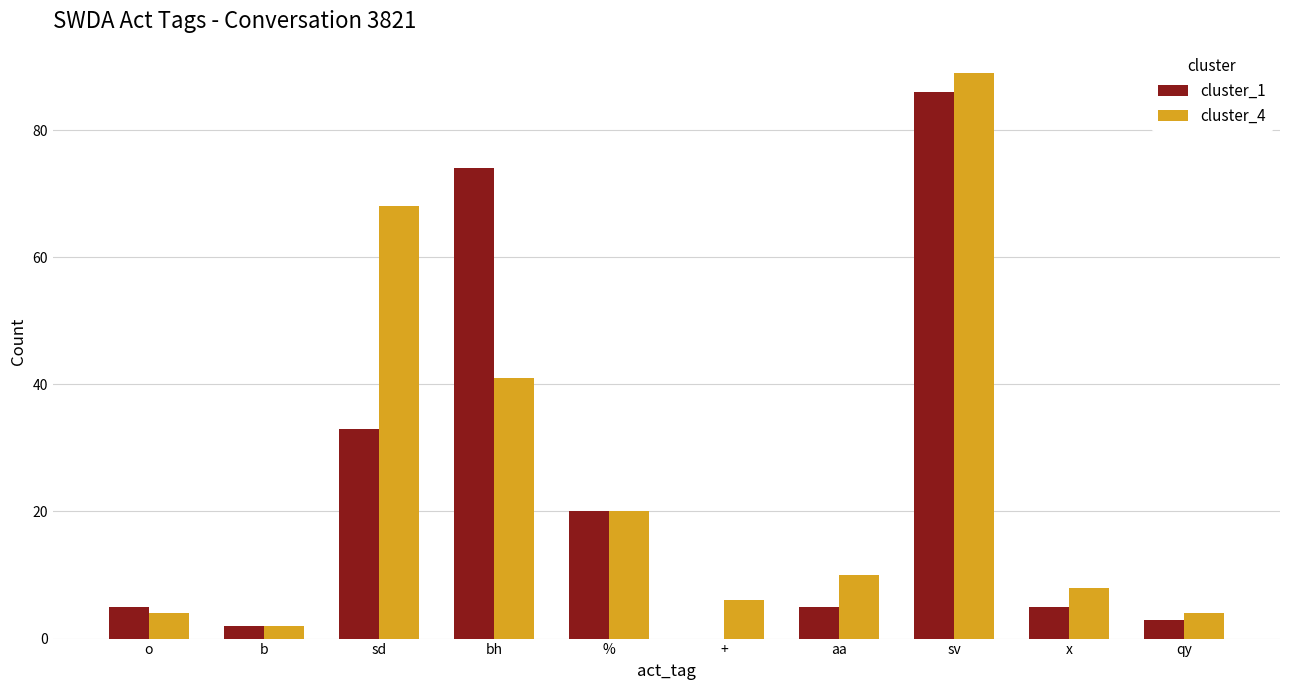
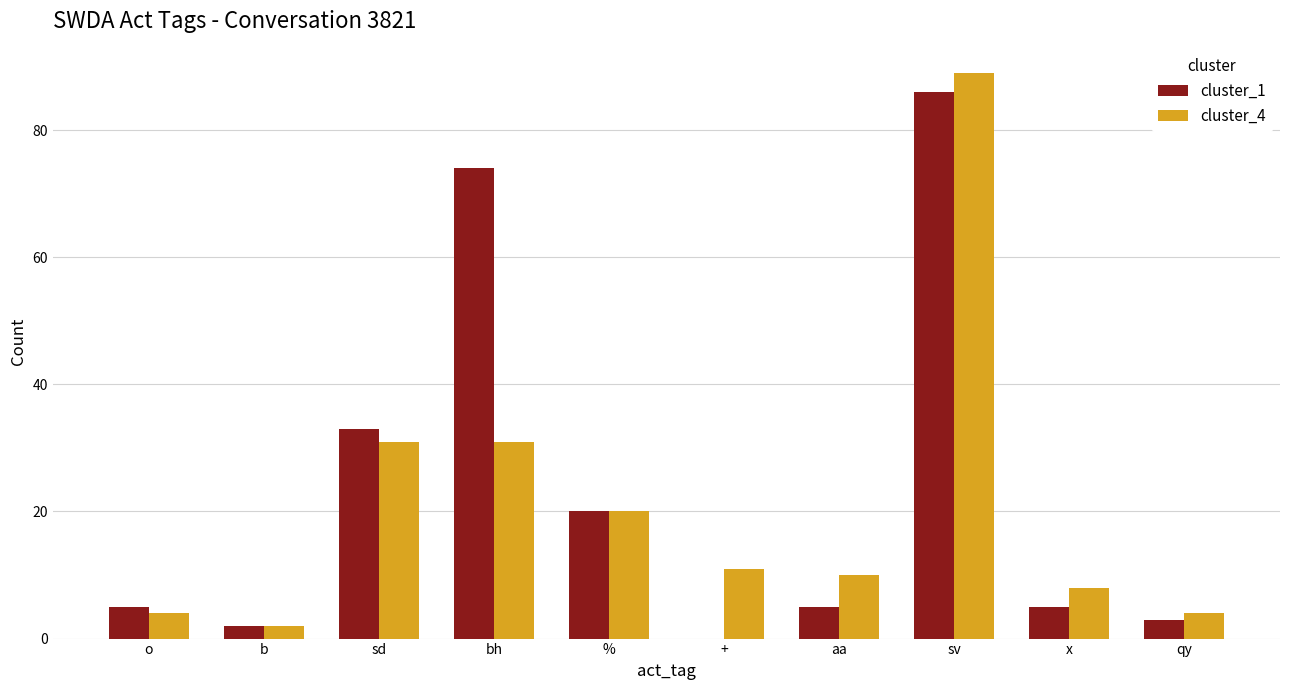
  {
    "cluster_1": {
      "o": 5,
      "b": 2,
      "sd": 33,
      "bh": 74,
      "%": 20,
      "+": 0,
      "aa": 5,
      "sv": 86,
      "x": 5,
      "qy": 3
    },
    "cluster_4": {
      "o": 4,
      "b": 2,
-     "sd": 68,
-     "bh": 41,
+     "sd": 31,
+     "bh": 31,
      "%": 20,
-     "+": 6,
+     "+": 11,
      "aa": 10,
      "sv": 89,
      "x": 8,
      "qy": 4
    }
  }
